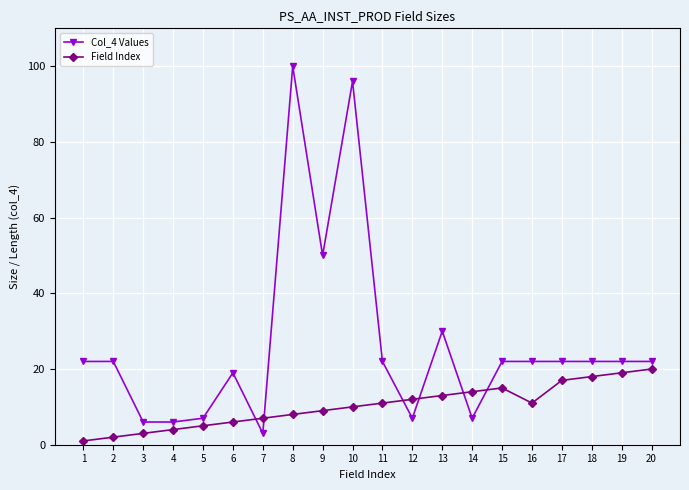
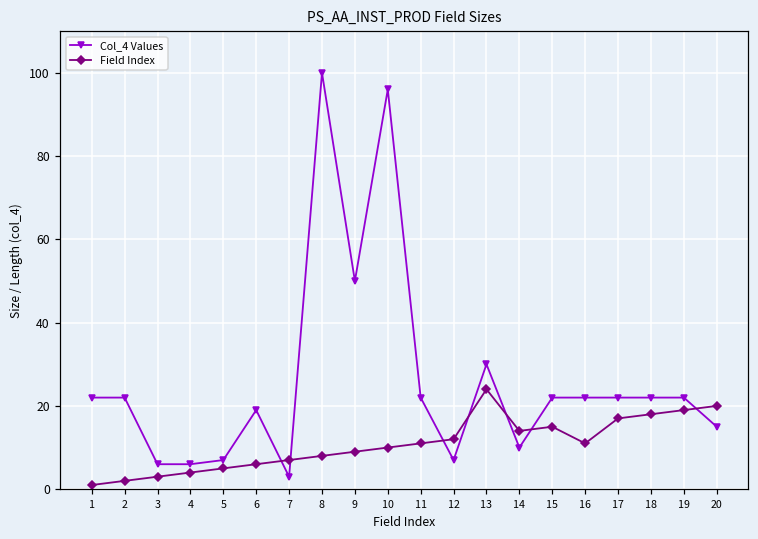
  {
    "Col_4 Values": {
      "1": 22,
      "2": 22,
      "3": 6,
      "4": 6,
      "5": 7,
      "6": 19,
      "7": 3,
      "8": 100,
      "9": 50,
      "10": 96,
      "11": 22,
      "12": 7,
      "13": 30,
-     "14": 7,
+     "14": 10,
      "15": 22,
      "16": 22,
      "17": 22,
      "18": 22,
      "19": 22,
-     "20": 22
+     "20": 15
    },
    "Field Index": {
      "1": 1,
      "2": 2,
      "3": 3,
      "4": 4,
      "5": 5,
      "6": 6,
      "7": 7,
      "8": 8,
      "9": 9,
      "10": 10,
      "11": 11,
      "12": 12,
-     "13": 13,
+     "13": 24,
      "14": 14,
      "15": 15,
      "16": 11,
      "17": 17,
      "18": 18,
      "19": 19,
      "20": 20
    }
  }
